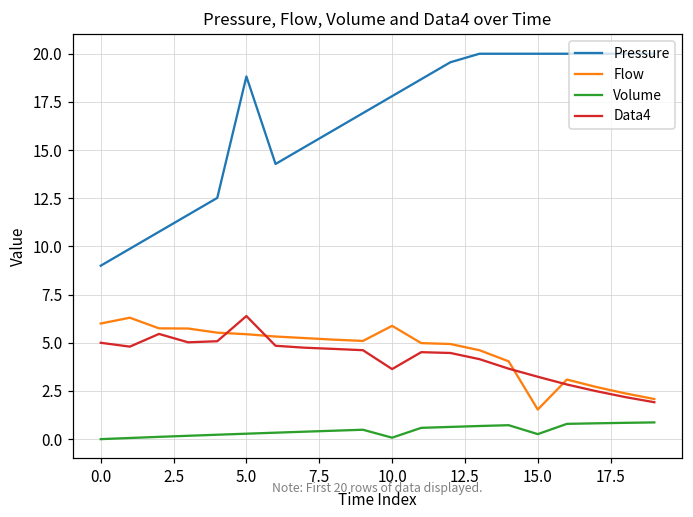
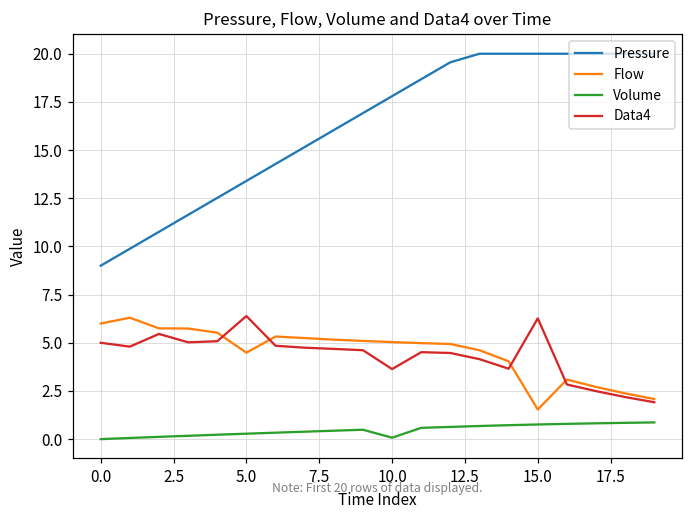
  {
    "Pressure": {
      "0.0": 9.0,
-     "5.0": 18.8,
+     "5.0": 13.4,
      "10.0": 17.8,
      "15.0": 20.0
    },
    "Flow": {
      "0.0": 6.0,
-     "5.0": 5.4,
-     "10.0": 5.9,
+     "5.0": 4.5,
+     "10.0": 5.0,
      "15.0": 1.5
    },
    "Volume": {
      "0.0": 0.0,
      "5.0": 0.3,
      "10.0": 0.1,
-     "15.0": 0.3
+     "15.0": 0.8
    },
    "Data4": {
      "0.0": 5.0,
      "5.0": 6.4,
      "10.0": 3.6,
-     "15.0": 3.2
+     "15.0": 6.3
    }
  }
